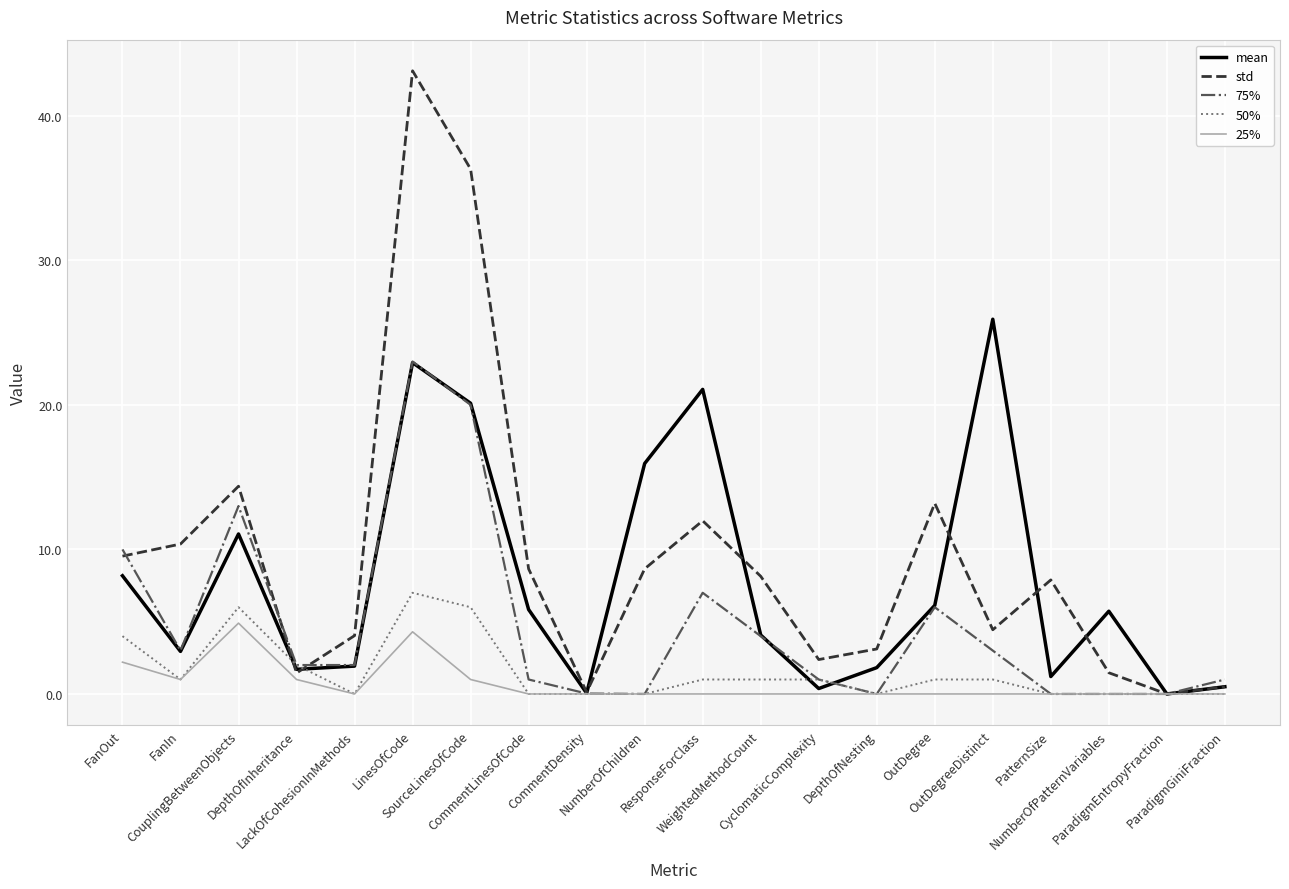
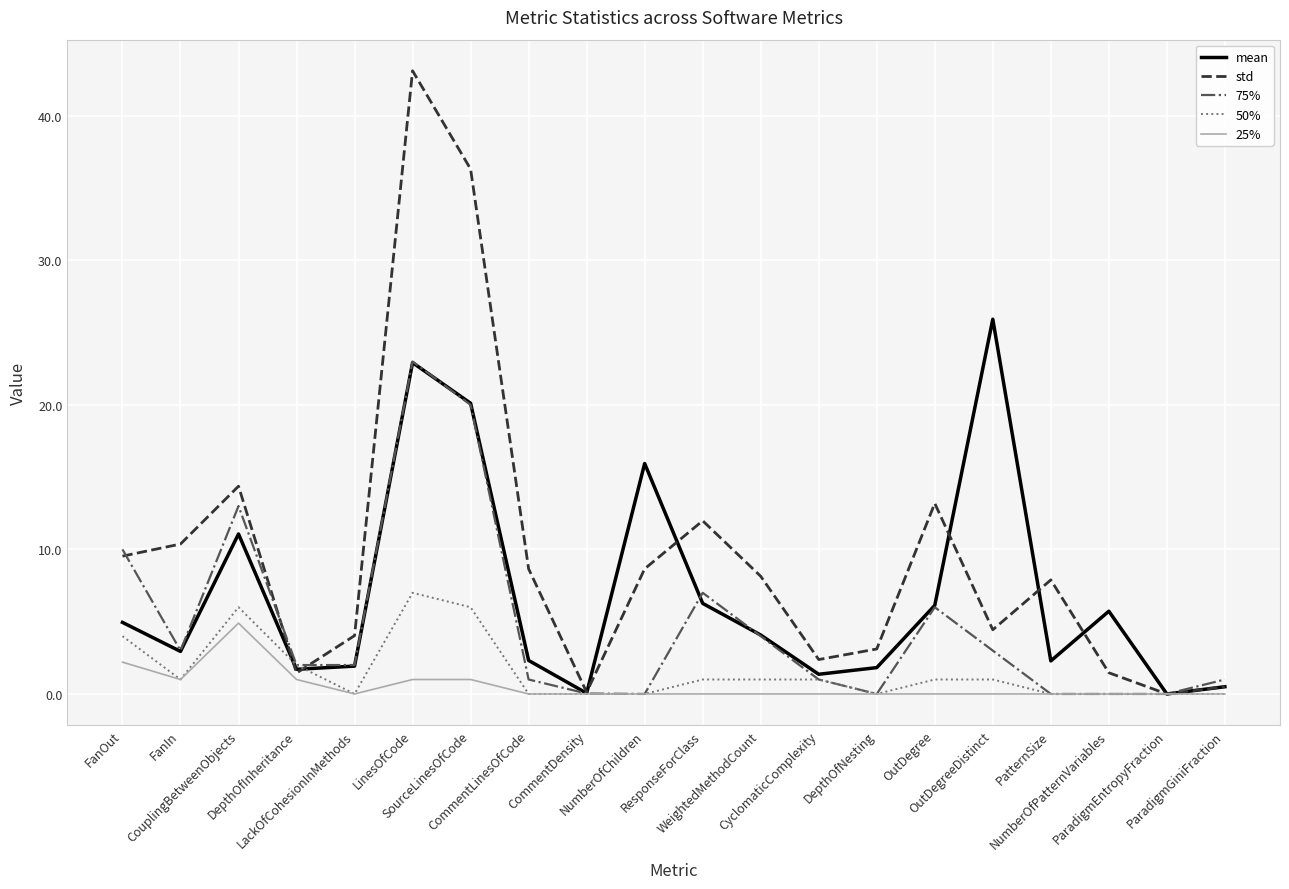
  {
    "mean": {
-     "FanOut": 8.2,
+     "FanOut": 5.0,
      "CouplingBetweenObjects": 11.1,
      "DepthOfInheritance": 1.7,
-     "CommentLinesOfCode": 5.8,
+     "CommentLinesOfCode": 2.3,
      "NumberOfChildren": 15.9,
-     "ResponseForClass": 21.1,
-     "CyclomaticComplexity": 0.4,
+     "ResponseForClass": 6.3,
+     "CyclomaticComplexity": 1.4,
      "DepthOfNesting": 1.8,
      "OutDegreeDistinct": 25.9,
-     "PatternSize": 1.2,
+     "PatternSize": 2.3,
      "NumberOfPatternVariables": 5.7
    },
    "25%": {
      "FanOut": 2.2,
      "CouplingBetweenObjects": 4.9,
      "DepthOfInheritance": 1.0,
-     "LinesOfCode": 4.3,
+     "LinesOfCode": 1.0,
      "SourceLinesOfCode": 1.0,
      "ResponseForClass": 0.0,
      "WeightedMethodCount": 0.0,
      "CyclomaticComplexity": 0.0,
      "OutDegree": 0.0,
      "OutDegreeDistinct": 0.0
    }
  }
